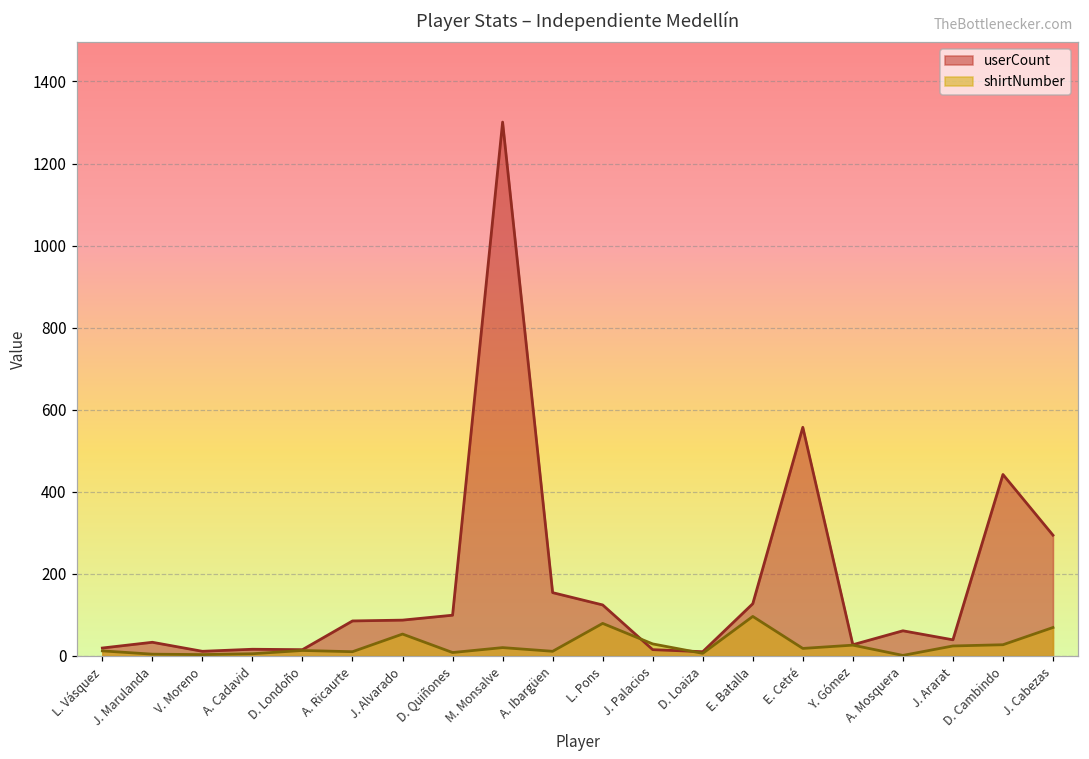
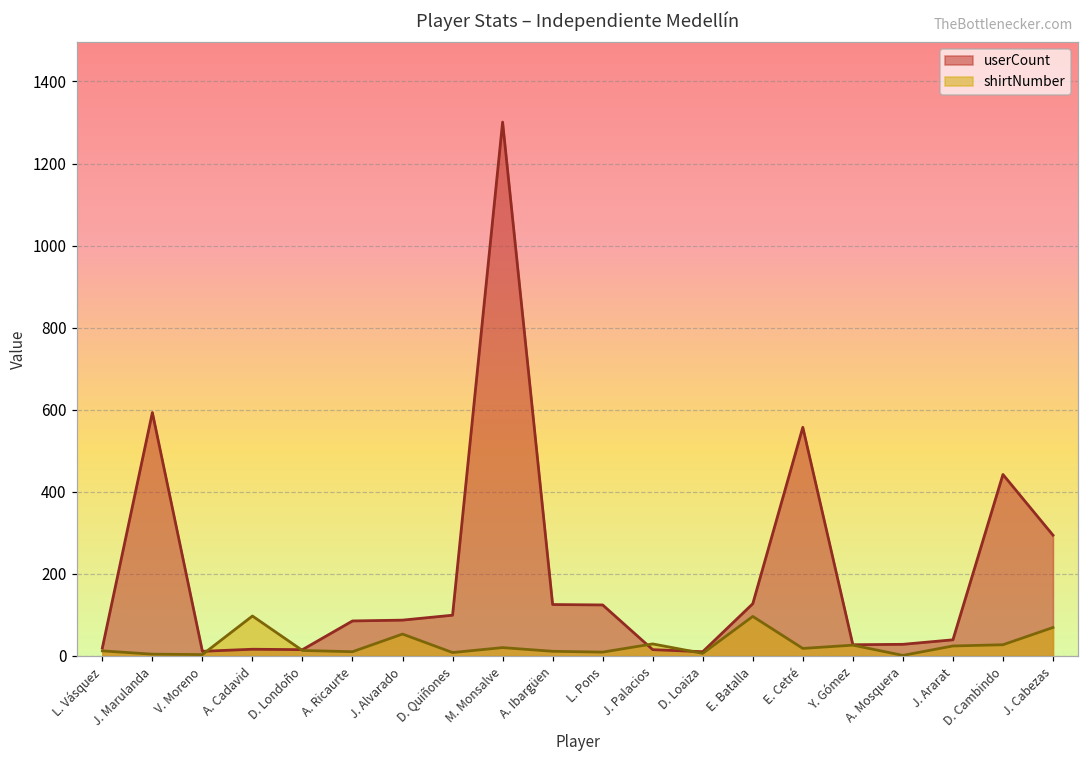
  {
    "userCount": {
      "L. Vásquez": 20,
-     "J. Marulanda": 30,
+     "J. Marulanda": 590,
      "V. Moreno": 10,
      "A. Cadavid": 20,
      "A. Ricaurte": 90,
      "J. Alvarado": 90,
      "D. Quiñones": 100,
      "M. Monsalve": 1300,
-     "A. Ibargüen": 150,
+     "A. Ibargüen": 130,
      "L. Pons": 120,
      "J. Palacios": 20,
      "E. Batalla": 130,
      "E. Cetré": 560,
-     "A. Mosquera": 60,
+     "A. Mosquera": 30,
      "J. Ararat": 40,
      "D. Cambindo": 440,
      "J. Cabezas": 290
    },
    "shirtNumber": {
      "L. Vásquez": 10,
      "J. Marulanda": 0,
      "V. Moreno": 0,
-     "A. Cadavid": 10,
+     "A. Cadavid": 100,
      "A. Ricaurte": 10,
      "J. Alvarado": 50,
      "D. Quiñones": 10,
      "M. Monsalve": 20,
      "A. Ibargüen": 10,
-     "L. Pons": 80,
+     "L. Pons": 10,
      "J. Palacios": 30,
      "E. Batalla": 100,
      "E. Cetré": 20,
      "A. Mosquera": 0,
      "J. Ararat": 20,
      "D. Cambindo": 30,
      "J. Cabezas": 70
    }
  }
